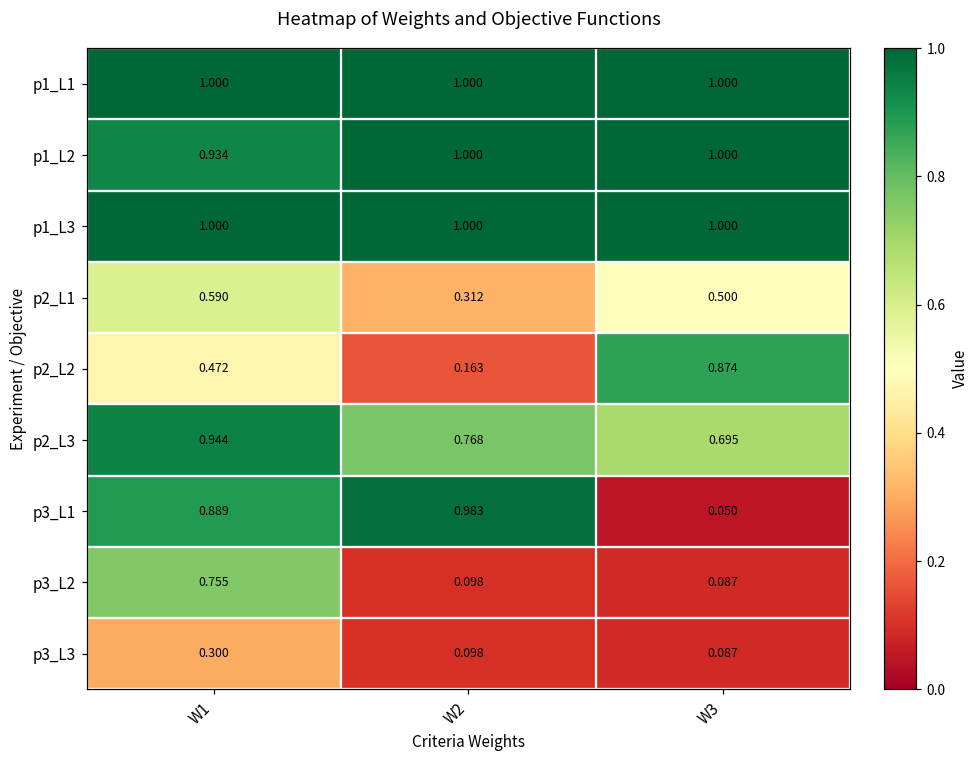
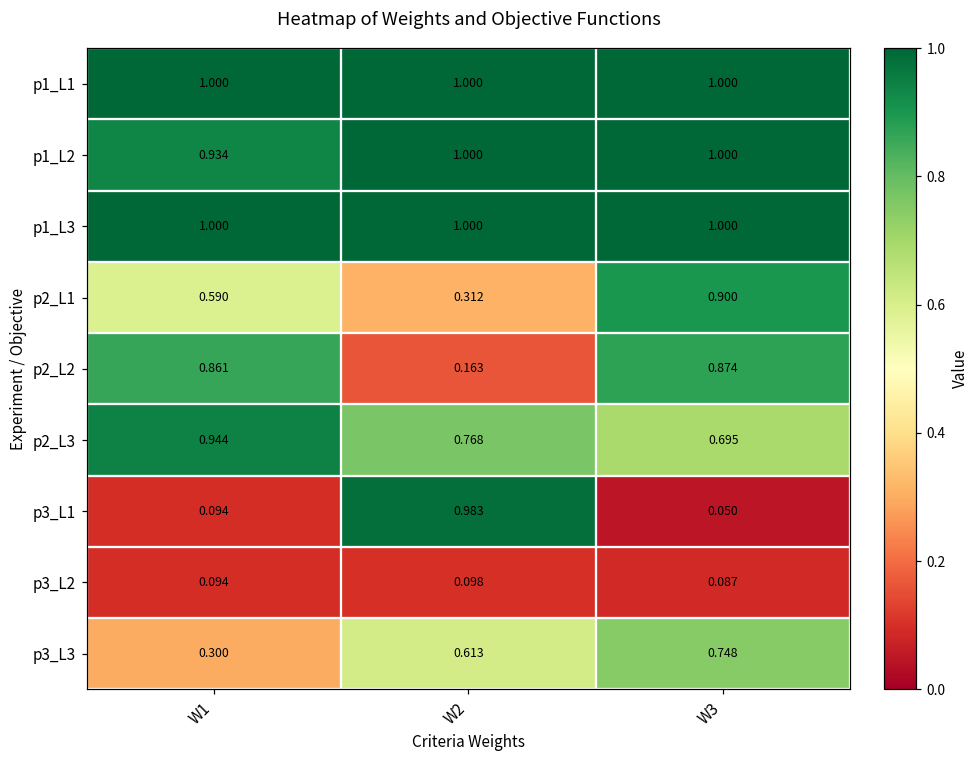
  {
    "p1_L1": {
      "W1": 1.000,
      "W2": 1.000,
      "W3": 1.000
    },
    "p1_L2": {
      "W1": 0.934,
      "W2": 1.000,
      "W3": 1.000
    },
    "p1_L3": {
      "W1": 1.000,
      "W2": 1.000,
      "W3": 1.000
    },
    "p2_L1": {
      "W1": 0.590,
      "W2": 0.312,
-     "W3": 0.500
+     "W3": 0.900
    },
    "p2_L2": {
-     "W1": 0.472,
+     "W1": 0.861,
      "W2": 0.163,
      "W3": 0.874
    },
    "p2_L3": {
      "W1": 0.944,
      "W2": 0.768,
      "W3": 0.695
    },
    "p3_L1": {
-     "W1": 0.889,
+     "W1": 0.094,
      "W2": 0.983,
      "W3": 0.050
    },
    "p3_L2": {
-     "W1": 0.755,
+     "W1": 0.094,
      "W2": 0.098,
      "W3": 0.087
    },
    "p3_L3": {
      "W1": 0.300,
-     "W2": 0.098,
-     "W3": 0.087
+     "W2": 0.613,
+     "W3": 0.748
    }
  }
